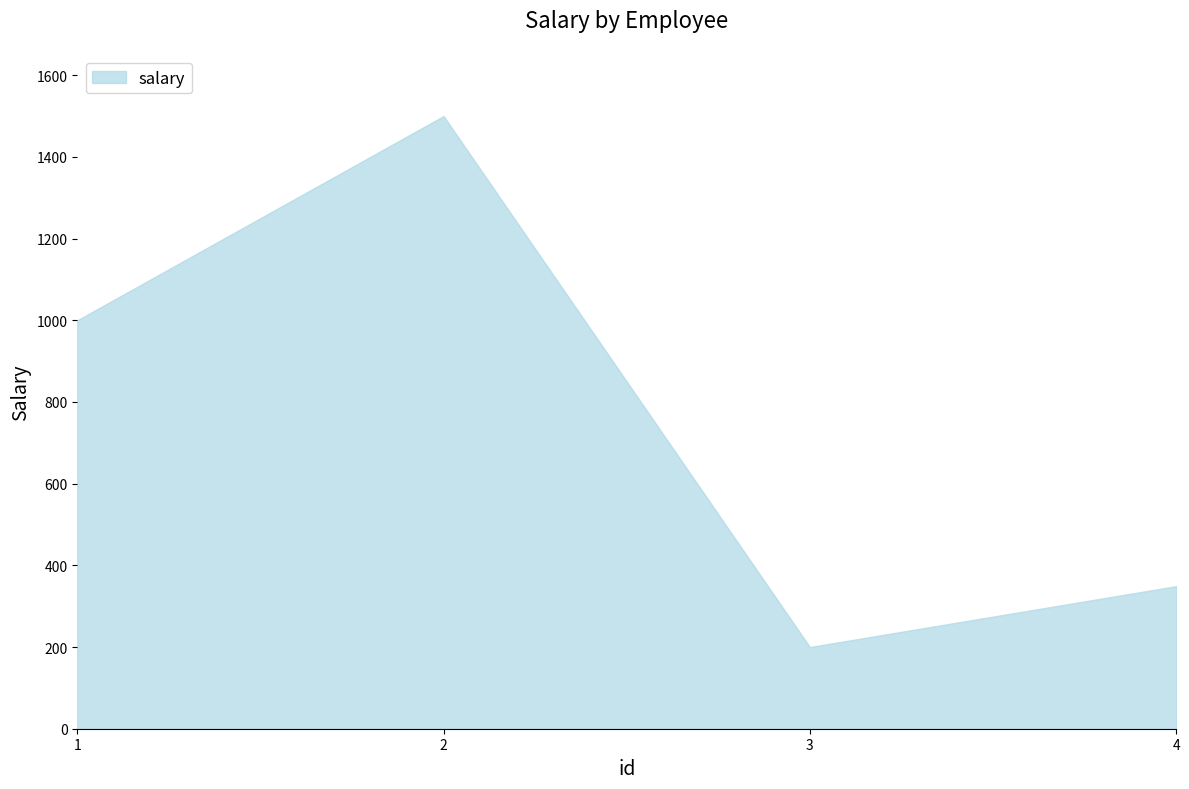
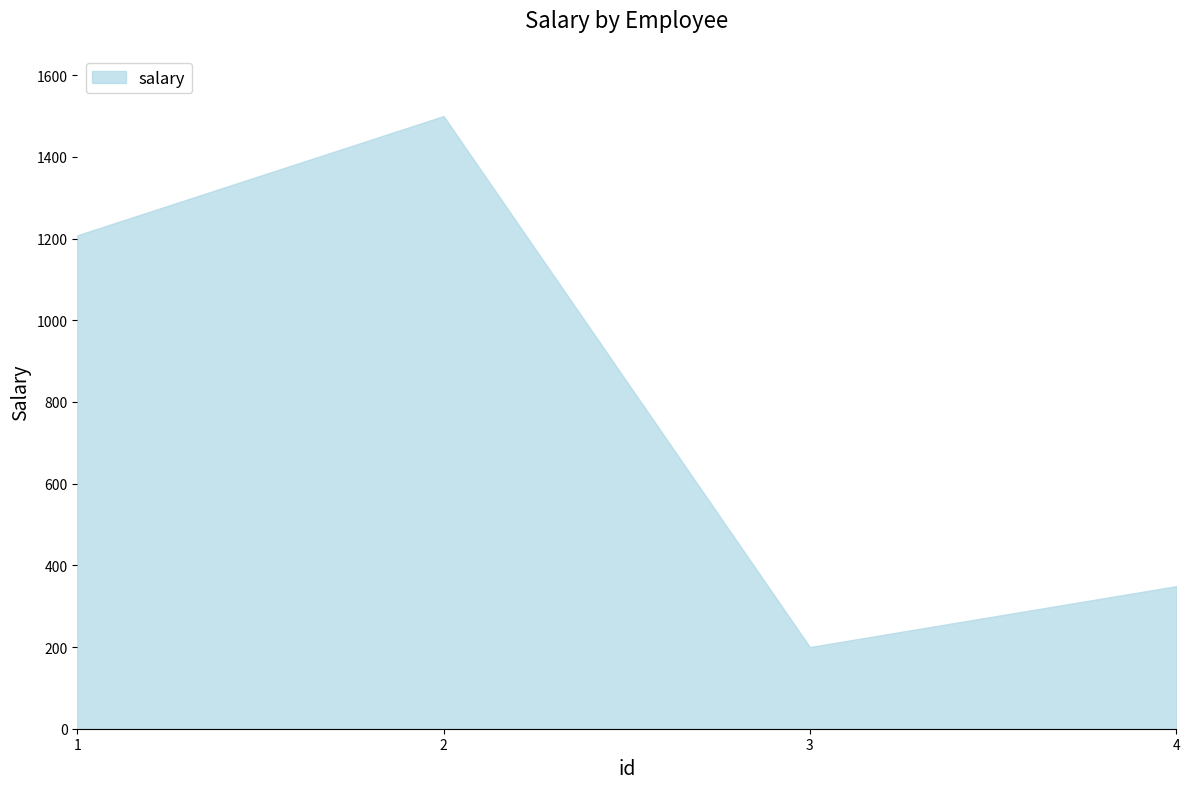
  {
-   "1": 1000,
+   "1": 1210,
    "2": 1500,
    "3": 200,
    "4": 350
  }
